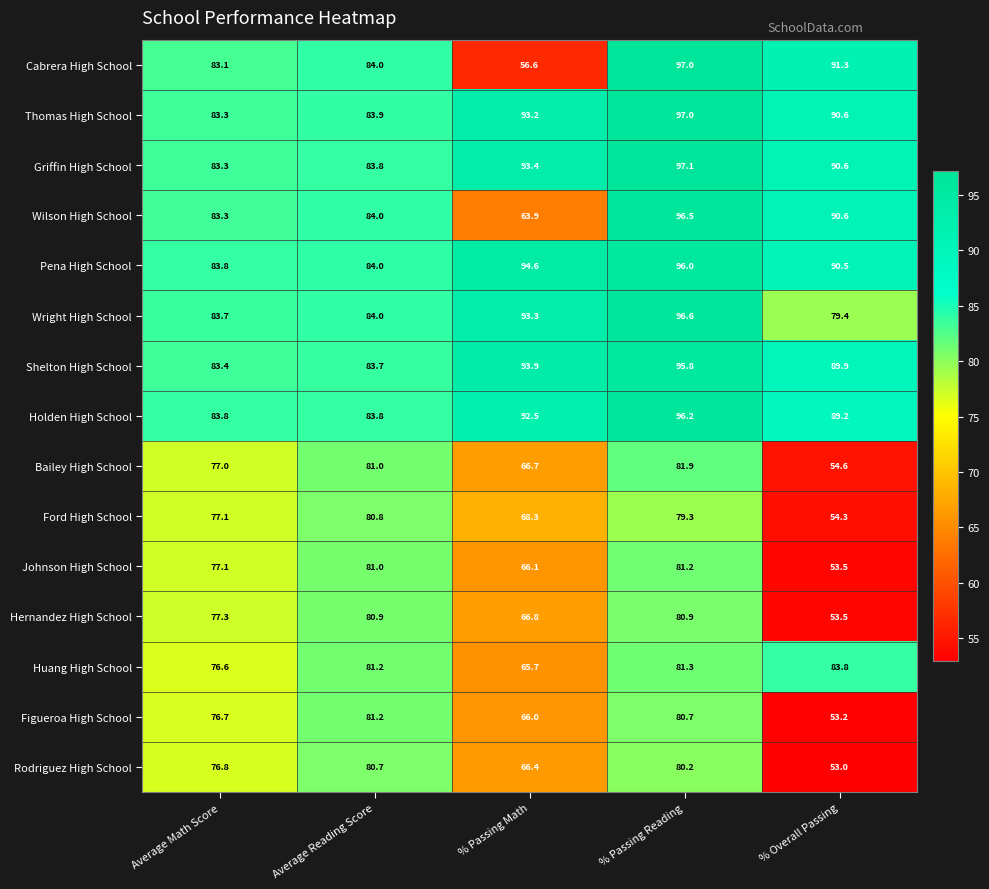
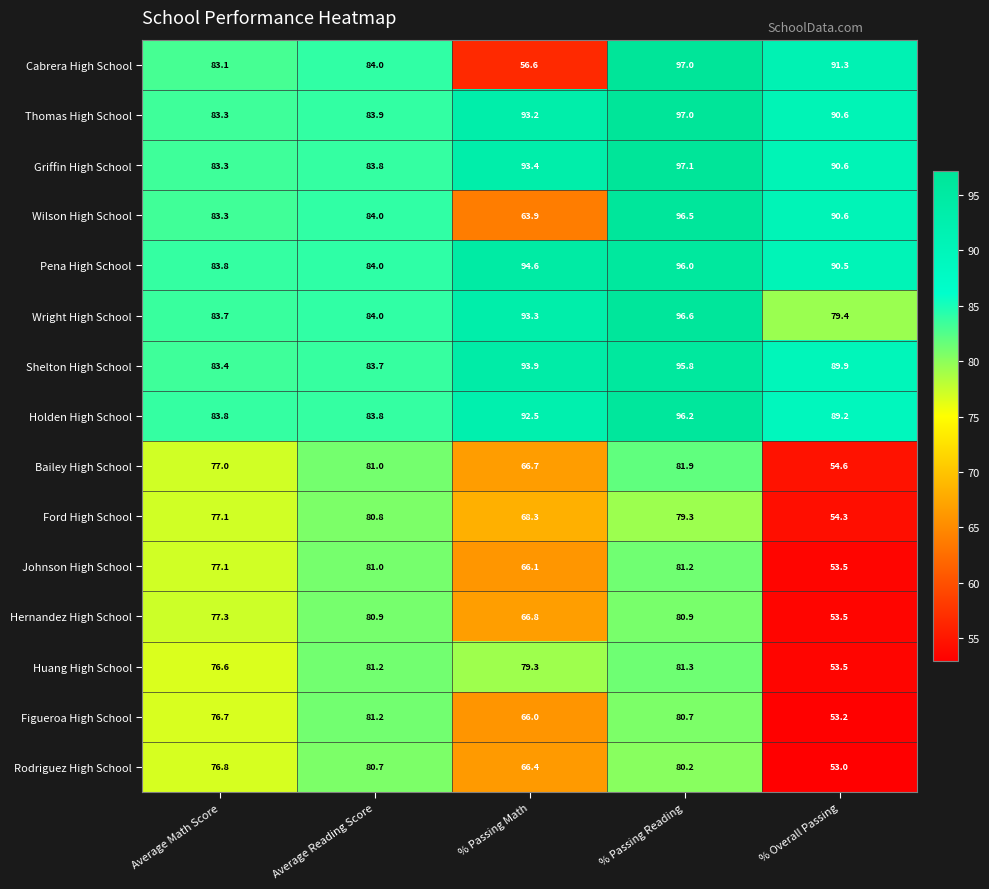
  {
    "Cabrera High School": {
      "Average Math Score": 83.1,
      "Average Reading Score": 84.0,
      "% Passing Math": 56.6,
      "% Passing Reading": 97.0,
      "% Overall Passing": 91.3
    },
    "Thomas High School": {
      "Average Math Score": 83.3,
      "Average Reading Score": 83.9,
      "% Passing Math": 93.2,
      "% Passing Reading": 97.0,
      "% Overall Passing": 90.6
    },
    "Griffin High School": {
      "Average Math Score": 83.3,
      "Average Reading Score": 83.8,
      "% Passing Math": 93.4,
      "% Passing Reading": 97.1,
      "% Overall Passing": 90.6
    },
    "Wilson High School": {
      "Average Math Score": 83.3,
      "Average Reading Score": 84.0,
      "% Passing Math": 63.9,
      "% Passing Reading": 96.5,
      "% Overall Passing": 90.6
    },
    "Pena High School": {
      "Average Math Score": 83.8,
      "Average Reading Score": 84.0,
      "% Passing Math": 94.6,
      "% Passing Reading": 96.0,
      "% Overall Passing": 90.5
    },
    "Wright High School": {
      "Average Math Score": 83.7,
      "Average Reading Score": 84.0,
      "% Passing Math": 93.3,
      "% Passing Reading": 96.6,
      "% Overall Passing": 79.4
    },
    "Shelton High School": {
      "Average Math Score": 83.4,
      "Average Reading Score": 83.7,
      "% Passing Math": 93.9,
      "% Passing Reading": 95.8,
      "% Overall Passing": 89.9
    },
    "Holden High School": {
      "Average Math Score": 83.8,
      "Average Reading Score": 83.8,
      "% Passing Math": 92.5,
      "% Passing Reading": 96.2,
      "% Overall Passing": 89.2
    },
    "Bailey High School": {
      "Average Math Score": 77.0,
      "Average Reading Score": 81.0,
      "% Passing Math": 66.7,
      "% Passing Reading": 81.9,
      "% Overall Passing": 54.6
    },
    "Ford High School": {
      "Average Math Score": 77.1,
      "Average Reading Score": 80.8,
      "% Passing Math": 68.3,
      "% Passing Reading": 79.3,
      "% Overall Passing": 54.3
    },
    "Johnson High School": {
      "Average Math Score": 77.1,
      "Average Reading Score": 81.0,
      "% Passing Math": 66.1,
      "% Passing Reading": 81.2,
      "% Overall Passing": 53.5
    },
    "Hernandez High School": {
      "Average Math Score": 77.3,
      "Average Reading Score": 80.9,
      "% Passing Math": 66.8,
      "% Passing Reading": 80.9,
      "% Overall Passing": 53.5
    },
    "Huang High School": {
      "Average Math Score": 76.6,
      "Average Reading Score": 81.2,
-     "% Passing Math": 65.7,
+     "% Passing Math": 79.3,
      "% Passing Reading": 81.3,
-     "% Overall Passing": 83.8
+     "% Overall Passing": 53.5
    },
    "Figueroa High School": {
      "Average Math Score": 76.7,
      "Average Reading Score": 81.2,
      "% Passing Math": 66.0,
      "% Passing Reading": 80.7,
      "% Overall Passing": 53.2
    },
    "Rodriguez High School": {
      "Average Math Score": 76.8,
      "Average Reading Score": 80.7,
      "% Passing Math": 66.4,
      "% Passing Reading": 80.2,
      "% Overall Passing": 53.0
    }
  }
